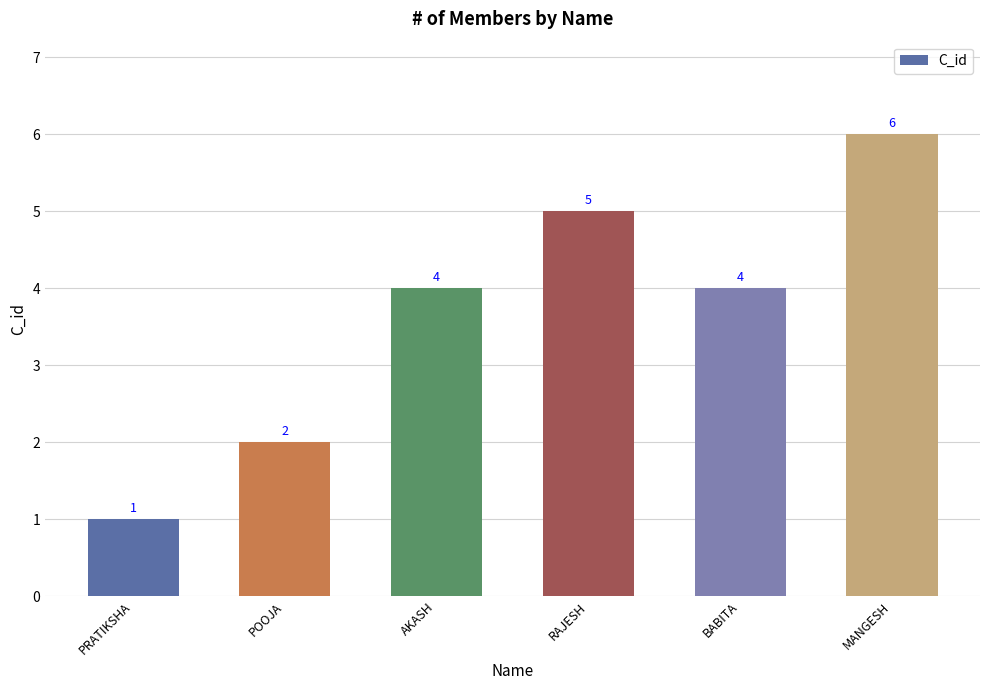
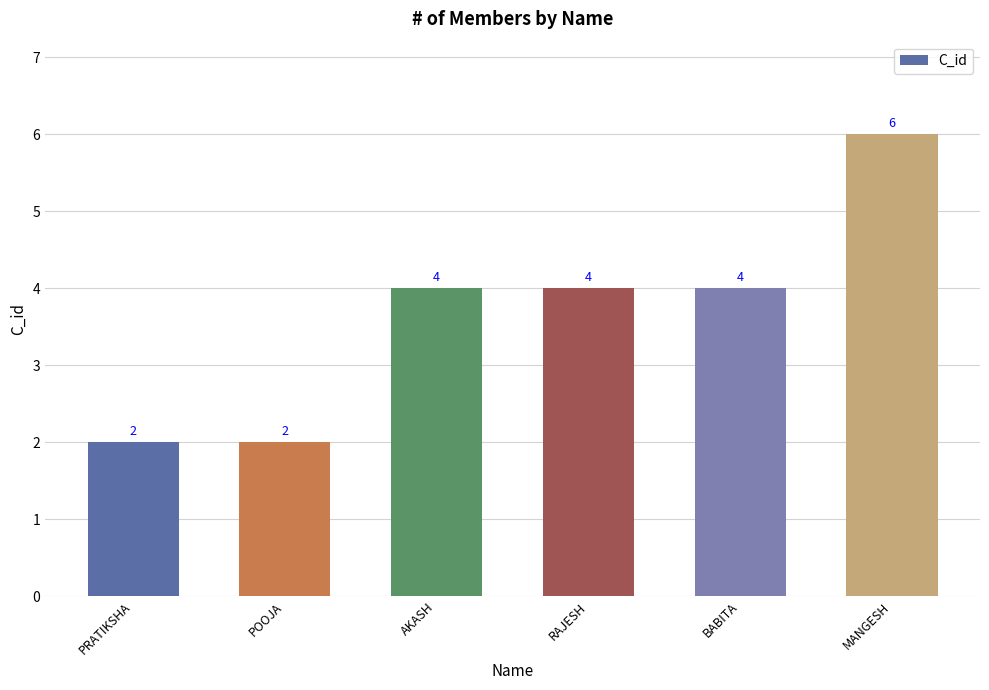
  {
-   "PRATIKSHA": 1,
+   "PRATIKSHA": 2,
    "POOJA": 2,
    "AKASH": 4,
-   "RAJESH": 5,
+   "RAJESH": 4,
    "BABITA": 4,
    "MANGESH": 6
  }
